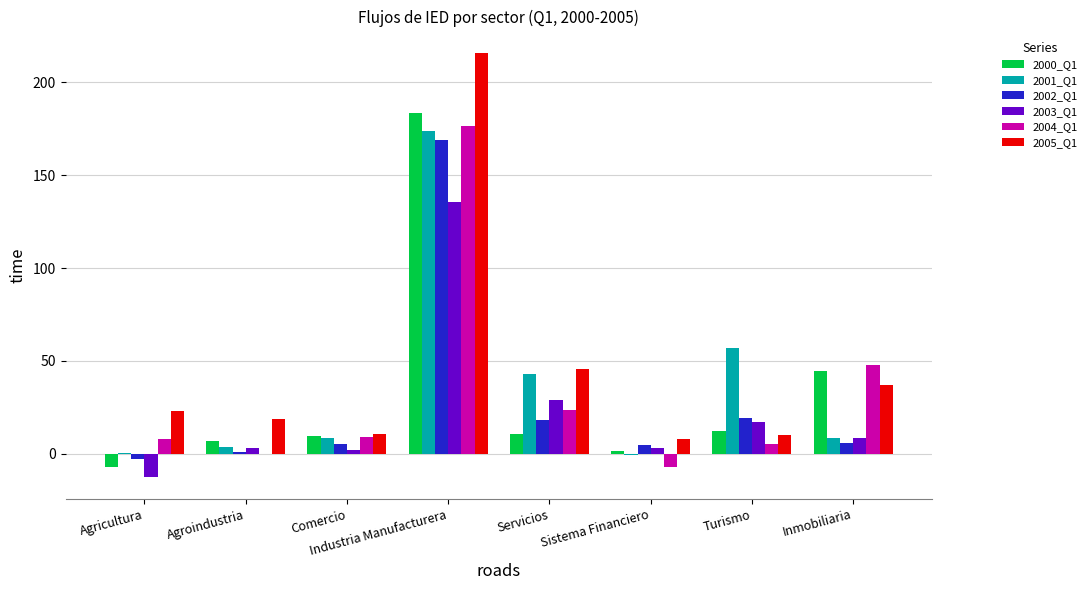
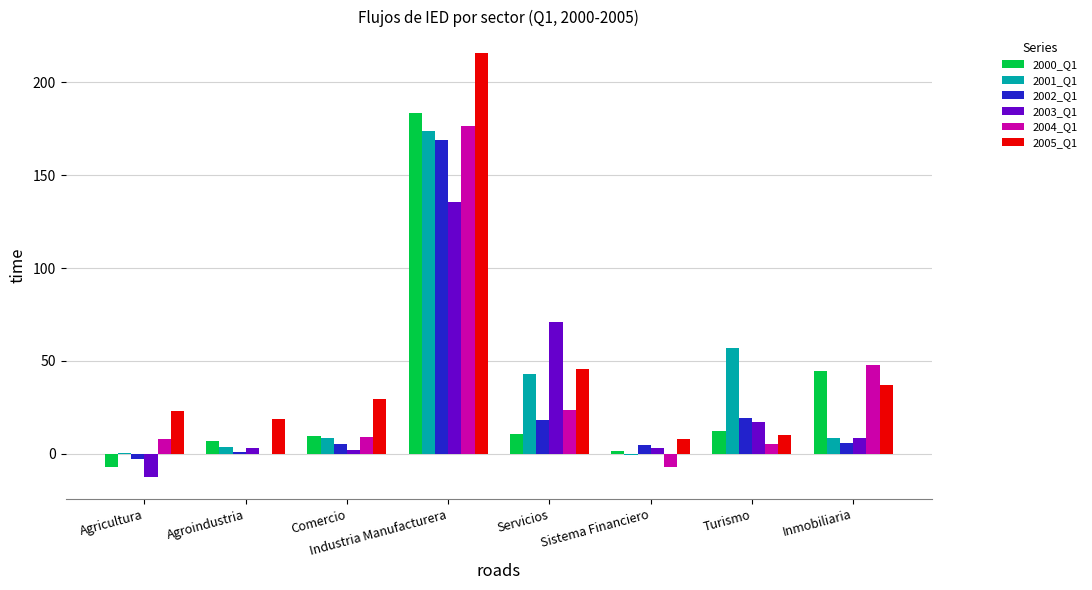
  {
    "2000_Q1": {
      "Agricultura": -7,
      "Agroindustria": 7,
      "Comercio": 10,
      "Industria Manufacturera": 183,
      "Servicios": 11,
      "Sistema Financiero": 2,
      "Turismo": 12,
      "Inmobiliaria": 45
    },
    "2001_Q1": {
      "Agroindustria": 4,
      "Comercio": 8,
      "Industria Manufacturera": 174,
      "Servicios": 43,
      "Turismo": 57,
      "Inmobiliaria": 9
    },
    "2002_Q1": {
      "Agricultura": -3,
      "Comercio": 5,
      "Industria Manufacturera": 169,
      "Servicios": 18,
      "Sistema Financiero": 5,
      "Turismo": 19,
      "Inmobiliaria": 6
    },
    "2003_Q1": {
      "Agricultura": -13,
      "Agroindustria": 3,
      "Comercio": 2,
      "Industria Manufacturera": 135,
-     "Servicios": 29,
+     "Servicios": 71,
      "Sistema Financiero": 3,
      "Turismo": 17,
      "Inmobiliaria": 8
    },
    "2004_Q1": {
      "Agricultura": 8,
      "Comercio": 9,
      "Industria Manufacturera": 176,
      "Servicios": 23,
      "Sistema Financiero": -7,
      "Turismo": 5,
      "Inmobiliaria": 48
    },
    "2005_Q1": {
      "Agricultura": 23,
      "Agroindustria": 19,
-     "Comercio": 10,
+     "Comercio": 30,
      "Industria Manufacturera": 216,
      "Servicios": 46,
      "Sistema Financiero": 8,
      "Turismo": 10,
      "Inmobiliaria": 37
    }
  }
